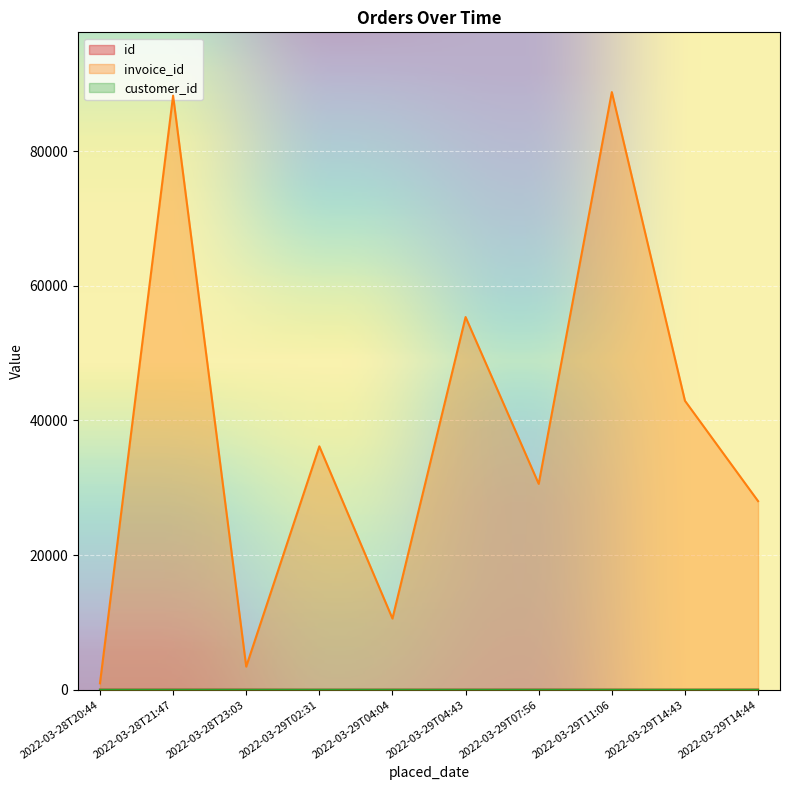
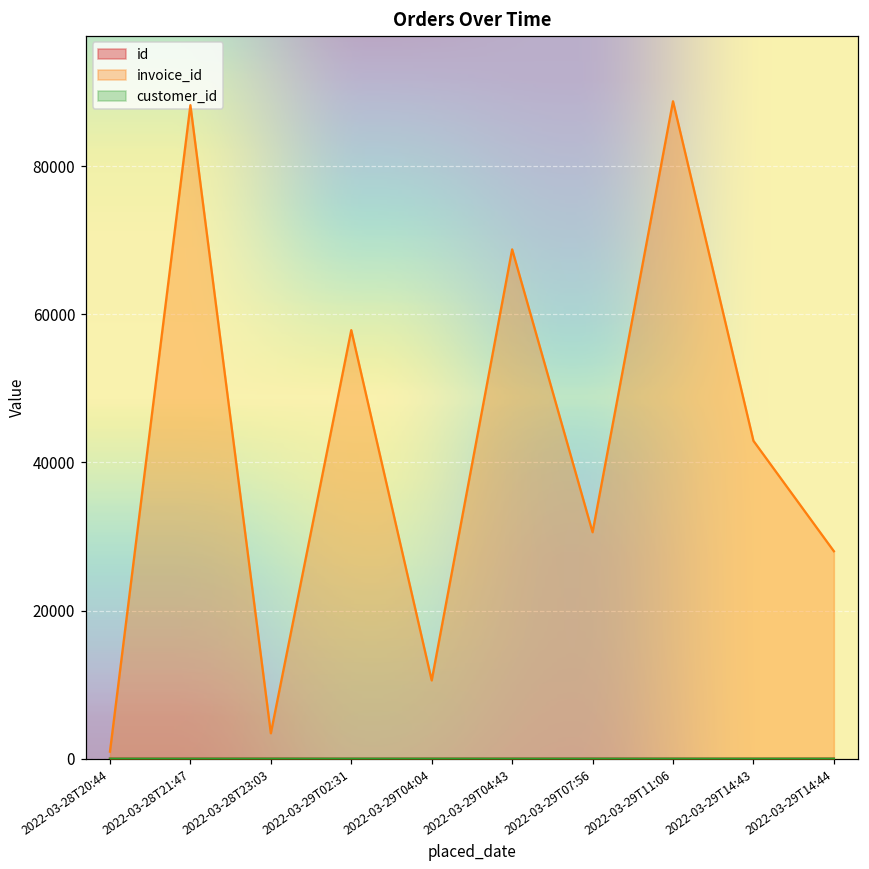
  {
    "customer_id": {
      "2022-03-28T20:44": 0,
      "2022-03-28T21:47": 0,
      "2022-03-28T23:03": 0,
      "2022-03-29T02:31": 0,
      "2022-03-29T04:04": 0,
      "2022-03-29T04:43": 0,
      "2022-03-29T07:56": 0,
      "2022-03-29T11:06": 0,
      "2022-03-29T14:43": 0,
      "2022-03-29T14:44": 0
    },
    "invoice_id": {
      "2022-03-28T20:44": 1000,
      "2022-03-28T23:03": 3000,
-     "2022-03-29T02:31": 36000,
+     "2022-03-29T02:31": 58000,
      "2022-03-29T04:04": 11000,
-     "2022-03-29T04:43": 55000,
+     "2022-03-29T04:43": 69000,
      "2022-03-29T07:56": 31000,
      "2022-03-29T11:06": 89000,
      "2022-03-29T14:43": 43000,
      "2022-03-29T14:44": 28000
    }
  }
